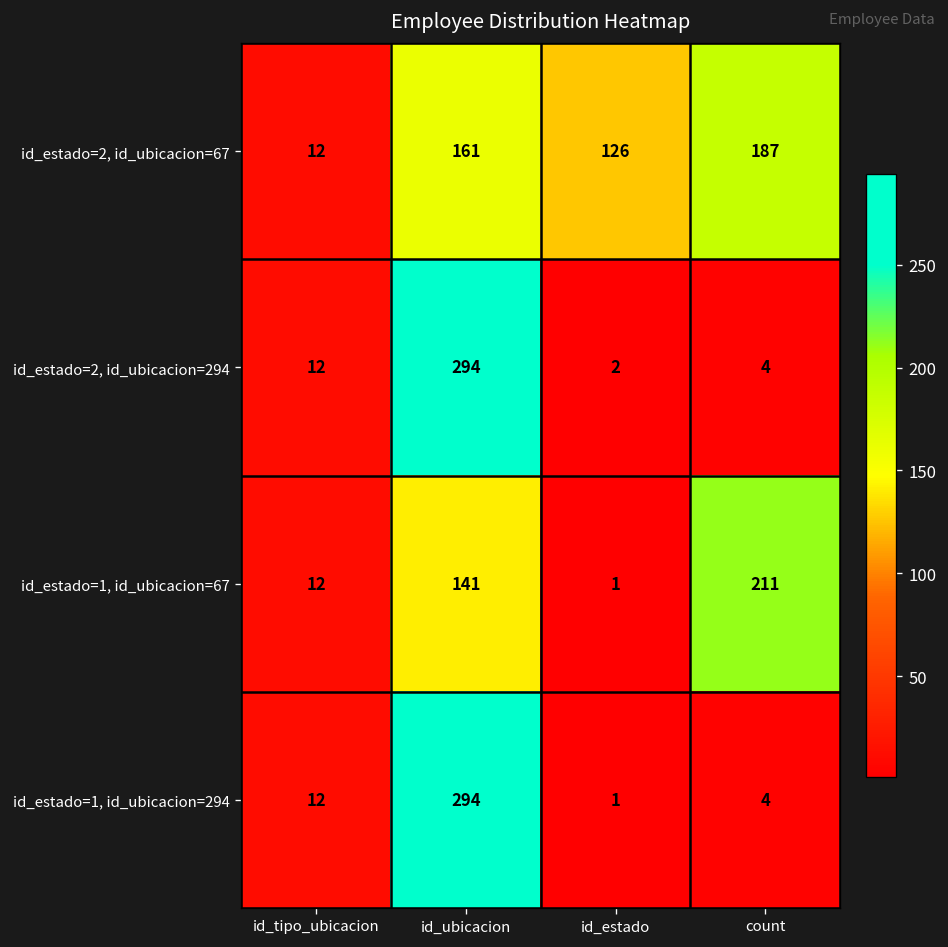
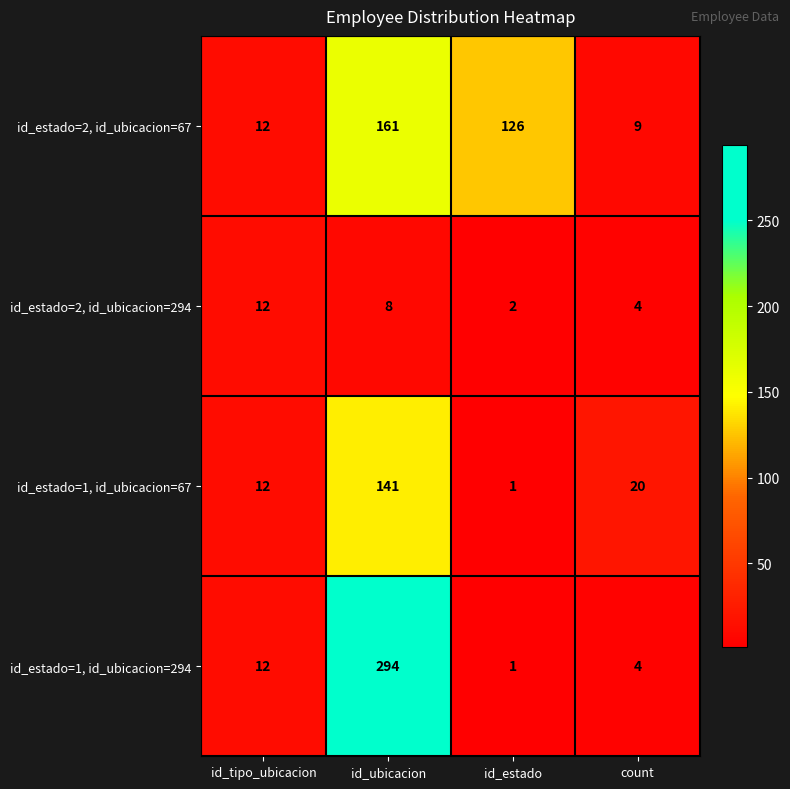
  {
    "id_estado=2, id_ubicacion=67": {
      "id_tipo_ubicacion": 12,
      "id_ubicacion": 161,
      "id_estado": 126,
-     "count": 187
+     "count": 9
    },
    "id_estado=2, id_ubicacion=294": {
      "id_tipo_ubicacion": 12,
-     "id_ubicacion": 294,
+     "id_ubicacion": 8,
      "id_estado": 2,
      "count": 4
    },
    "id_estado=1, id_ubicacion=67": {
      "id_tipo_ubicacion": 12,
      "id_ubicacion": 141,
      "id_estado": 1,
-     "count": 211
+     "count": 20
    },
    "id_estado=1, id_ubicacion=294": {
      "id_tipo_ubicacion": 12,
      "id_ubicacion": 294,
      "id_estado": 1,
      "count": 4
    }
  }
